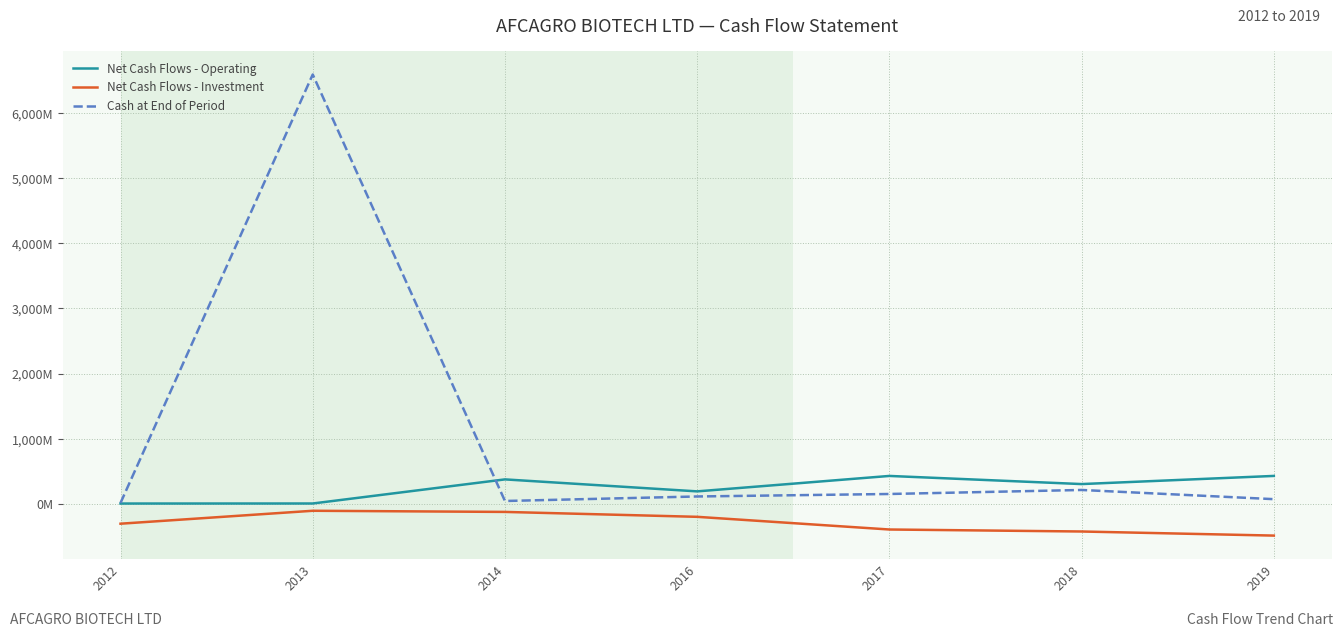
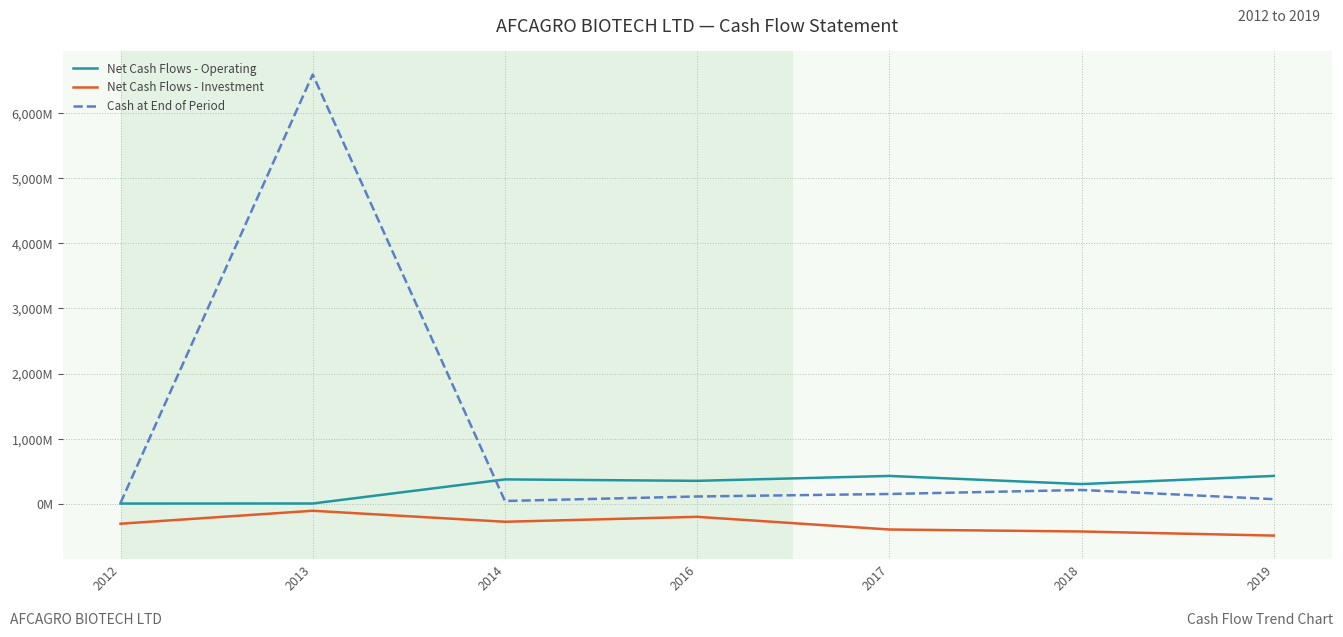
  {
    "Net Cash Flows - Operating": {
      "2013": "0",
      "2014": "400,000,000",
-     "2016": "200,000,000",
+     "2016": "400,000,000",
      "2017": "400,000,000",
      "2018": "300,000,000",
      "2019": "400,000,000"
    },
    "Net Cash Flows - Investment": {
      "2012": "-300,000,000",
      "2013": "-100,000,000",
-     "2014": "-100,000,000",
+     "2014": "-300,000,000",
      "2016": "-200,000,000",
      "2017": "-400,000,000",
      "2018": "-400,000,000",
      "2019": "-500,000,000"
    },
    "Cash at End of Period": {
      "2013": "6,600,000,000",
      "2014": "0",
      "2016": "100,000,000",
      "2017": "200,000,000",
      "2018": "200,000,000",
      "2019": "100,000,000"
    }
  }
